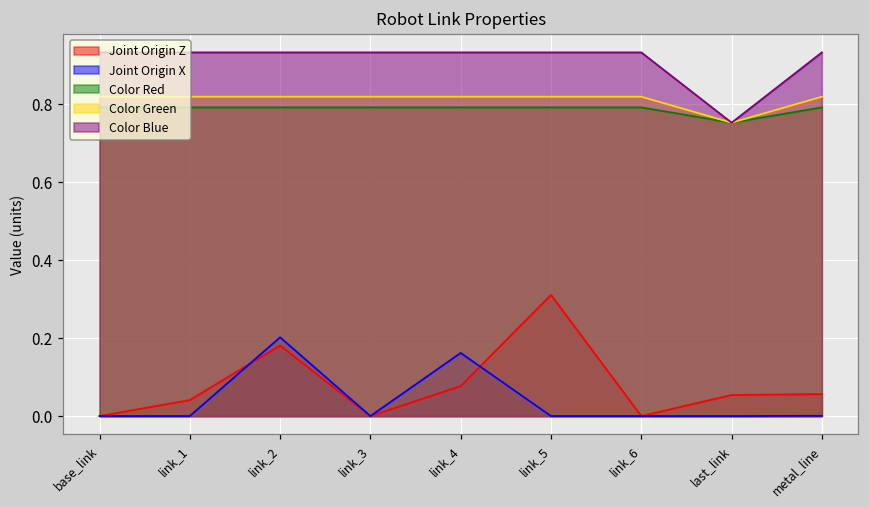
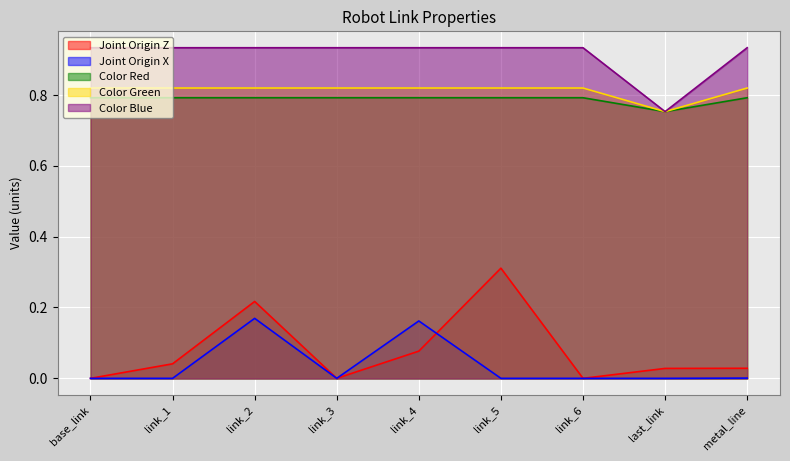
  {
    "Joint Origin Z": {
      "link_1": 0.04,
-     "link_2": 0.18,
+     "link_2": 0.22,
      "link_4": 0.08,
      "link_5": 0.31,
-     "last_link": 0.05,
-     "metal_line": 0.06
+     "last_link": 0.03,
+     "metal_line": 0.03
    },
    "Joint Origin X": {
      "link_1": 0.00,
-     "link_2": 0.20,
+     "link_2": 0.17,
      "link_4": 0.16,
      "link_5": 0.00,
      "last_link": 0.00,
      "metal_line": 0.00
    },
    "Color Red": {
      "link_2": 0.79,
      "link_3": 0.79,
      "link_4": 0.79,
      "link_5": 0.79,
      "link_6": 0.79,
      "metal_line": 0.79
    },
    "Color Green": {
      "link_2": 0.82,
      "link_3": 0.82,
      "link_4": 0.82,
      "link_5": 0.82,
      "link_6": 0.82,
      "metal_line": 0.82
    },
    "Color Blue": {
      "link_2": 0.93,
      "link_3": 0.93,
      "link_4": 0.93,
      "link_5": 0.93,
      "link_6": 0.93,
      "metal_line": 0.93
    }
  }
